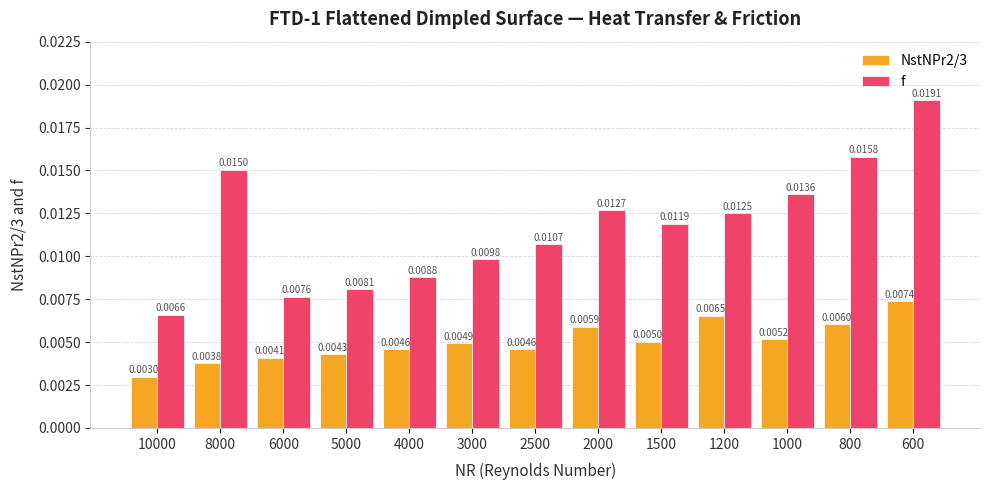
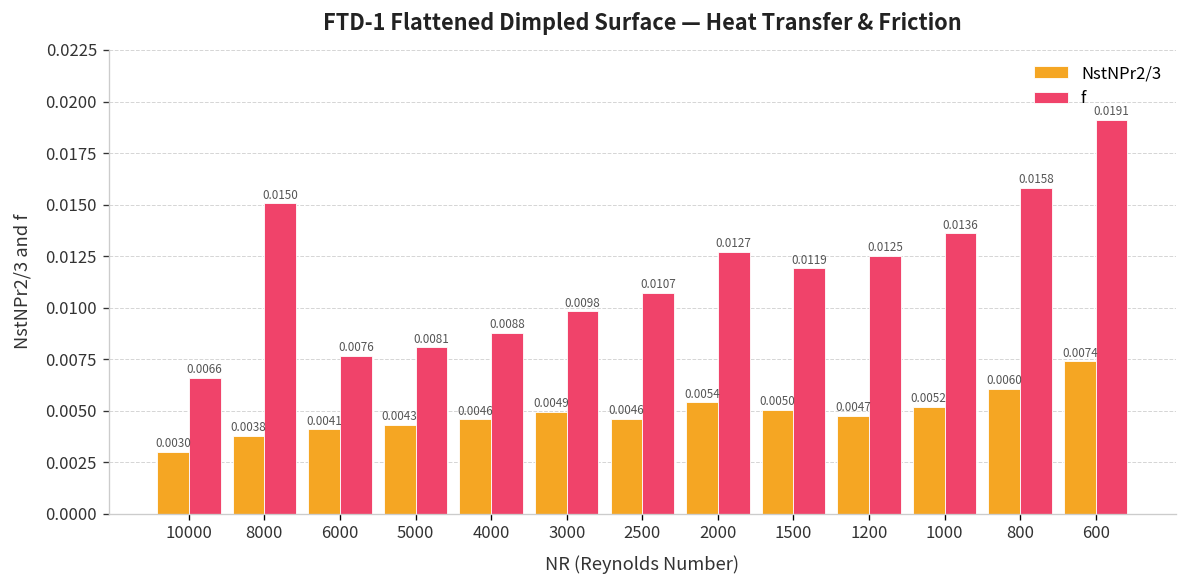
  {
    "NstNPr2/3": {
      "10000": 0.0030,
      "8000": 0.0038,
      "6000": 0.0041,
      "5000": 0.0043,
      "4000": 0.0046,
      "3000": 0.0049,
      "2500": 0.0046,
-     "2000": 0.0059,
+     "2000": 0.0054,
      "1500": 0.0050,
-     "1200": 0.0065,
+     "1200": 0.0047,
      "1000": 0.0052,
      "800": 0.0060,
      "600": 0.0074
    },
    "f": {
      "10000": 0.0066,
      "8000": 0.0150,
      "6000": 0.0076,
      "5000": 0.0081,
      "4000": 0.0088,
      "3000": 0.0098,
      "2500": 0.0107,
      "2000": 0.0127,
      "1500": 0.0119,
      "1200": 0.0125,
      "1000": 0.0136,
      "800": 0.0158,
      "600": 0.0191
    }
  }
